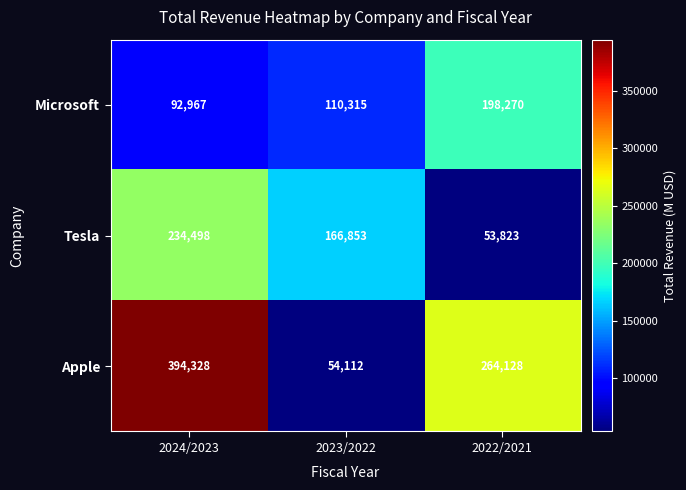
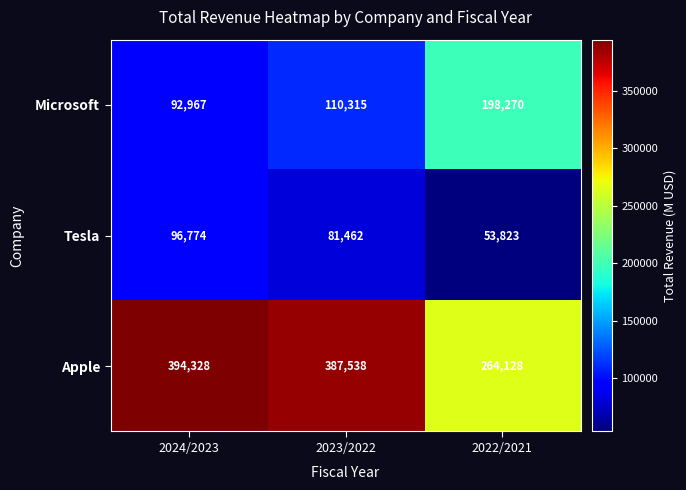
  {
    "Microsoft": {
      "2024/2023": "92,967",
      "2023/2022": "110,315",
      "2022/2021": "198,270"
    },
    "Tesla": {
-     "2024/2023": "234,498",
-     "2023/2022": "166,853",
+     "2024/2023": "96,774",
+     "2023/2022": "81,462",
      "2022/2021": "53,823"
    },
    "Apple": {
      "2024/2023": "394,328",
-     "2023/2022": "54,112",
+     "2023/2022": "387,538",
      "2022/2021": "264,128"
    }
  }
